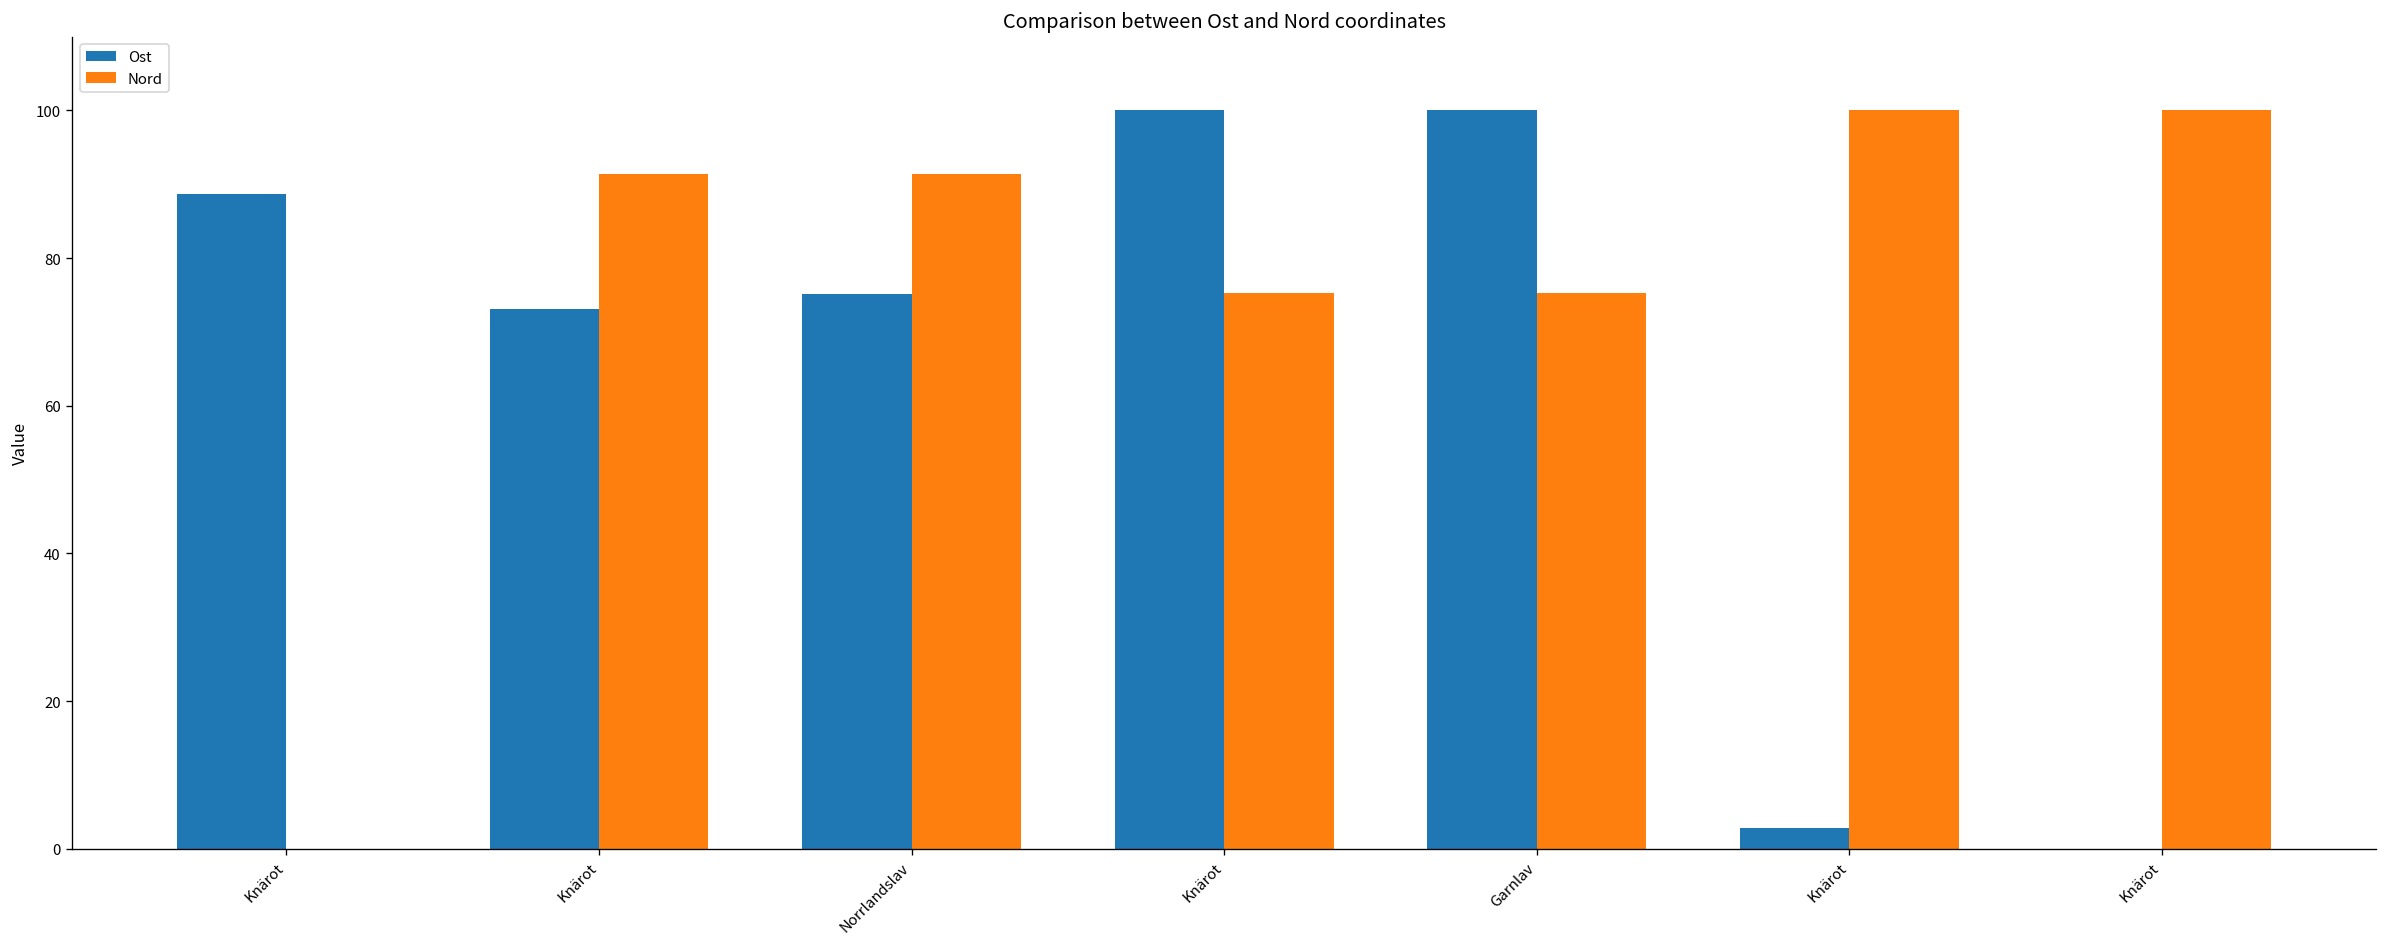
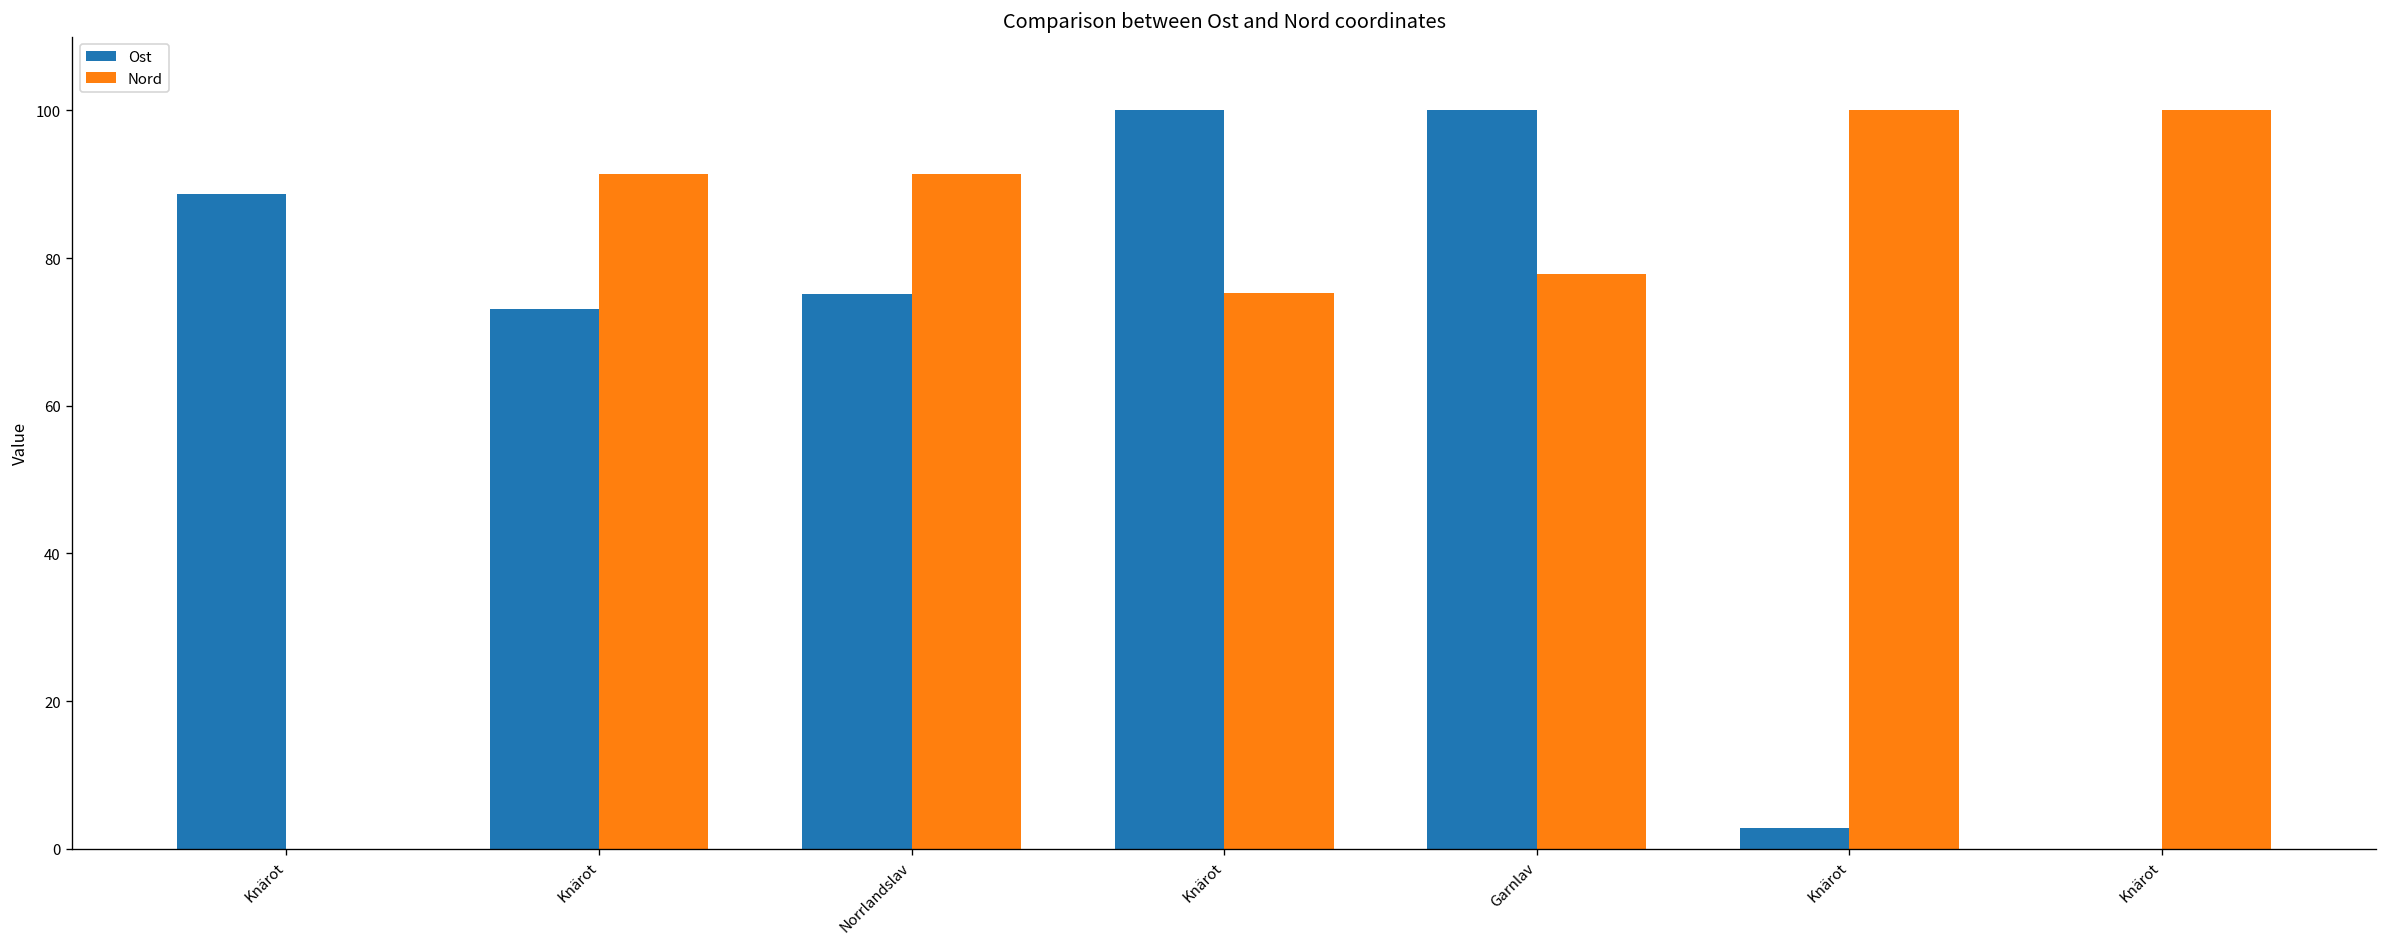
  {
    "Ost": {
      "Norrlandslav": 75,
      "Garnlav": 100
    },
    "Nord": {
      "Norrlandslav": 91,
-     "Garnlav": 75
+     "Garnlav": 78
    }
  }
